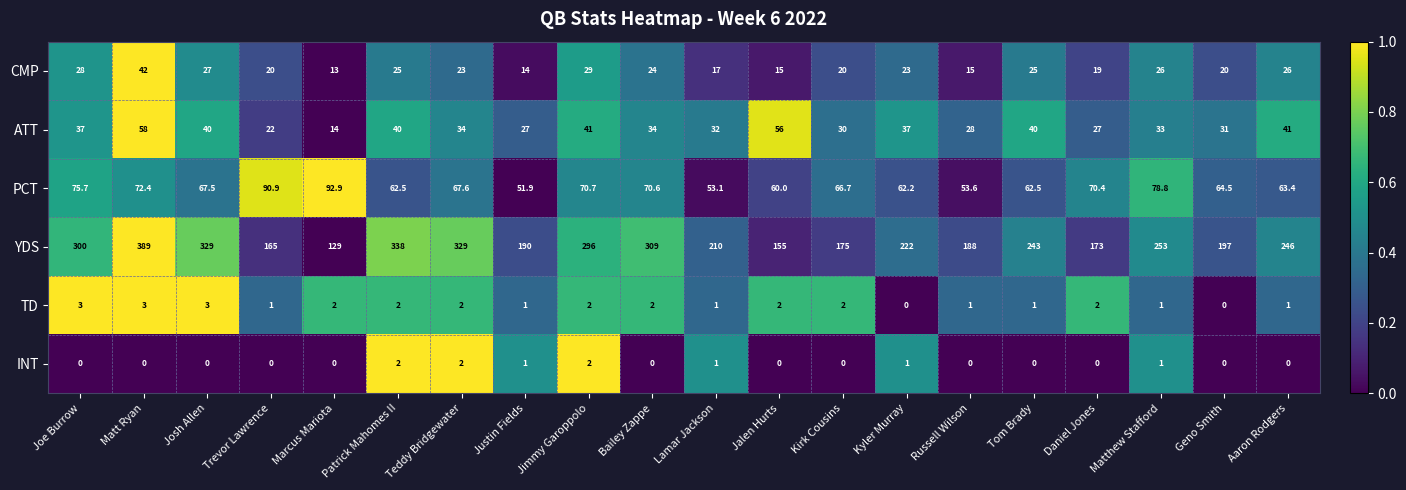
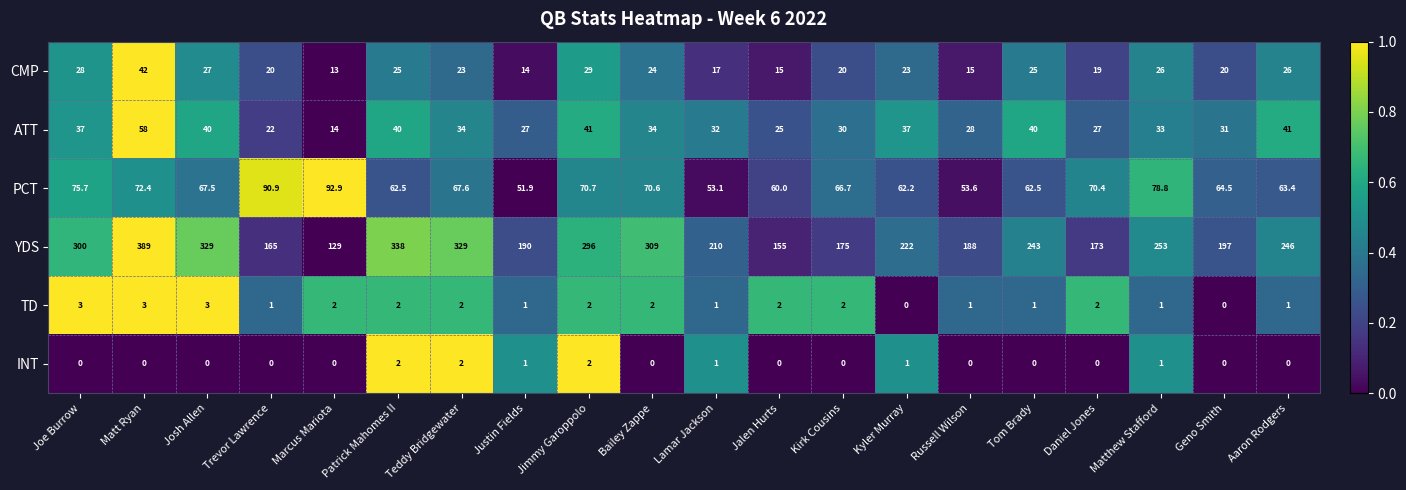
  {
    "CMP": {
      "Joe Burrow": 28,
      "Matt Ryan": 42,
      "Josh Allen": 27,
      "Trevor Lawrence": 20,
      "Marcus Mariota": 13,
      "Patrick Mahomes II": 25,
      "Teddy Bridgewater": 23,
      "Justin Fields": 14,
      "Jimmy Garoppolo": 29,
      "Bailey Zappe": 24,
      "Lamar Jackson": 17,
      "Jalen Hurts": 15,
      "Kirk Cousins": 20,
      "Kyler Murray": 23,
      "Russell Wilson": 15,
      "Tom Brady": 25,
      "Daniel Jones": 19,
      "Matthew Stafford": 26,
      "Geno Smith": 20,
      "Aaron Rodgers": 26
    },
    "ATT": {
      "Joe Burrow": 37,
      "Matt Ryan": 58,
      "Josh Allen": 40,
      "Trevor Lawrence": 22,
      "Marcus Mariota": 14,
      "Patrick Mahomes II": 40,
      "Teddy Bridgewater": 34,
      "Justin Fields": 27,
      "Jimmy Garoppolo": 41,
      "Bailey Zappe": 34,
      "Lamar Jackson": 32,
-     "Jalen Hurts": 56,
+     "Jalen Hurts": 25,
      "Kirk Cousins": 30,
      "Kyler Murray": 37,
      "Russell Wilson": 28,
      "Tom Brady": 40,
      "Daniel Jones": 27,
      "Matthew Stafford": 33,
      "Geno Smith": 31,
      "Aaron Rodgers": 41
    },
    "PCT": {
      "Joe Burrow": 75.7,
      "Matt Ryan": 72.4,
      "Josh Allen": 67.5,
      "Trevor Lawrence": 90.9,
      "Marcus Mariota": 92.9,
      "Patrick Mahomes II": 62.5,
      "Teddy Bridgewater": 67.6,
      "Justin Fields": 51.9,
      "Jimmy Garoppolo": 70.7,
      "Bailey Zappe": 70.6,
      "Lamar Jackson": 53.1,
      "Jalen Hurts": 60.0,
      "Kirk Cousins": 66.7,
      "Kyler Murray": 62.2,
      "Russell Wilson": 53.6,
      "Tom Brady": 62.5,
      "Daniel Jones": 70.4,
      "Matthew Stafford": 78.8,
      "Geno Smith": 64.5,
      "Aaron Rodgers": 63.4
    },
    "YDS": {
      "Joe Burrow": 300,
      "Matt Ryan": 389,
      "Josh Allen": 329,
      "Trevor Lawrence": 165,
      "Marcus Mariota": 129,
      "Patrick Mahomes II": 338,
      "Teddy Bridgewater": 329,
      "Justin Fields": 190,
      "Jimmy Garoppolo": 296,
      "Bailey Zappe": 309,
      "Lamar Jackson": 210,
      "Jalen Hurts": 155,
      "Kirk Cousins": 175,
      "Kyler Murray": 222,
      "Russell Wilson": 188,
      "Tom Brady": 243,
      "Daniel Jones": 173,
      "Matthew Stafford": 253,
      "Geno Smith": 197,
      "Aaron Rodgers": 246
    },
    "TD": {
      "Joe Burrow": 3,
      "Matt Ryan": 3,
      "Josh Allen": 3,
      "Trevor Lawrence": 1,
      "Marcus Mariota": 2,
      "Patrick Mahomes II": 2,
      "Teddy Bridgewater": 2,
      "Justin Fields": 1,
      "Jimmy Garoppolo": 2,
      "Bailey Zappe": 2,
      "Lamar Jackson": 1,
      "Jalen Hurts": 2,
      "Kirk Cousins": 2,
      "Kyler Murray": 0,
      "Russell Wilson": 1,
      "Tom Brady": 1,
      "Daniel Jones": 2,
      "Matthew Stafford": 1,
      "Geno Smith": 0,
      "Aaron Rodgers": 1
    },
    "INT": {
      "Joe Burrow": 0,
      "Matt Ryan": 0,
      "Josh Allen": 0,
      "Trevor Lawrence": 0,
      "Marcus Mariota": 0,
      "Patrick Mahomes II": 2,
      "Teddy Bridgewater": 2,
      "Justin Fields": 1,
      "Jimmy Garoppolo": 2,
      "Bailey Zappe": 0,
      "Lamar Jackson": 1,
      "Jalen Hurts": 0,
      "Kirk Cousins": 0,
      "Kyler Murray": 1,
      "Russell Wilson": 0,
      "Tom Brady": 0,
      "Daniel Jones": 0,
      "Matthew Stafford": 1,
      "Geno Smith": 0,
      "Aaron Rodgers": 0
    }
  }
